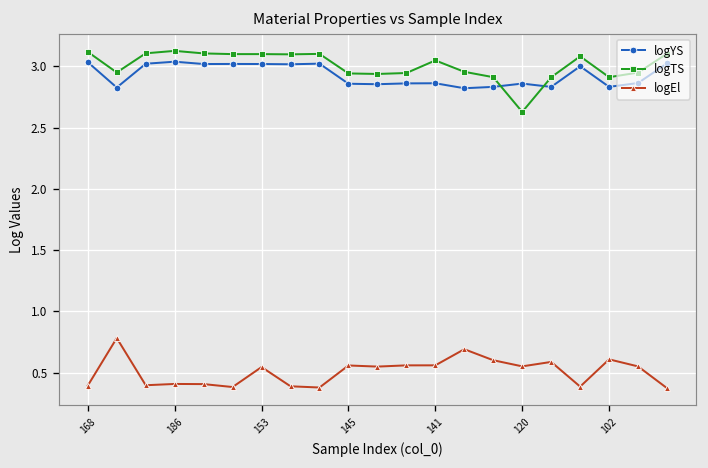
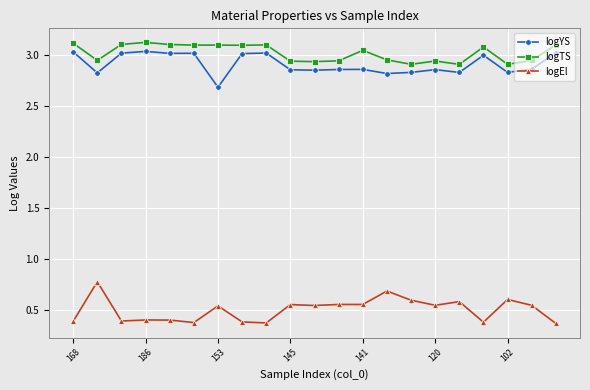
  {
    "logYS": {
      "168": 3.03,
      "186": 3.04,
-     "153": 3.02,
+     "153": 2.69,
      "145": 2.86,
      "141": 2.86,
      "120": 2.86,
      "102": 2.83
    },
    "logTS": {
      "168": 3.12,
      "186": 3.13,
      "153": 3.10,
      "145": 2.94,
      "141": 3.05,
-     "120": 2.63,
+     "120": 2.94,
      "102": 2.91
    },
    "logEl": {
      "168": 0.39,
      "186": 0.41,
      "153": 0.54,
      "145": 0.56,
      "141": 0.56,
      "120": 0.55,
      "102": 0.61
    }
  }
